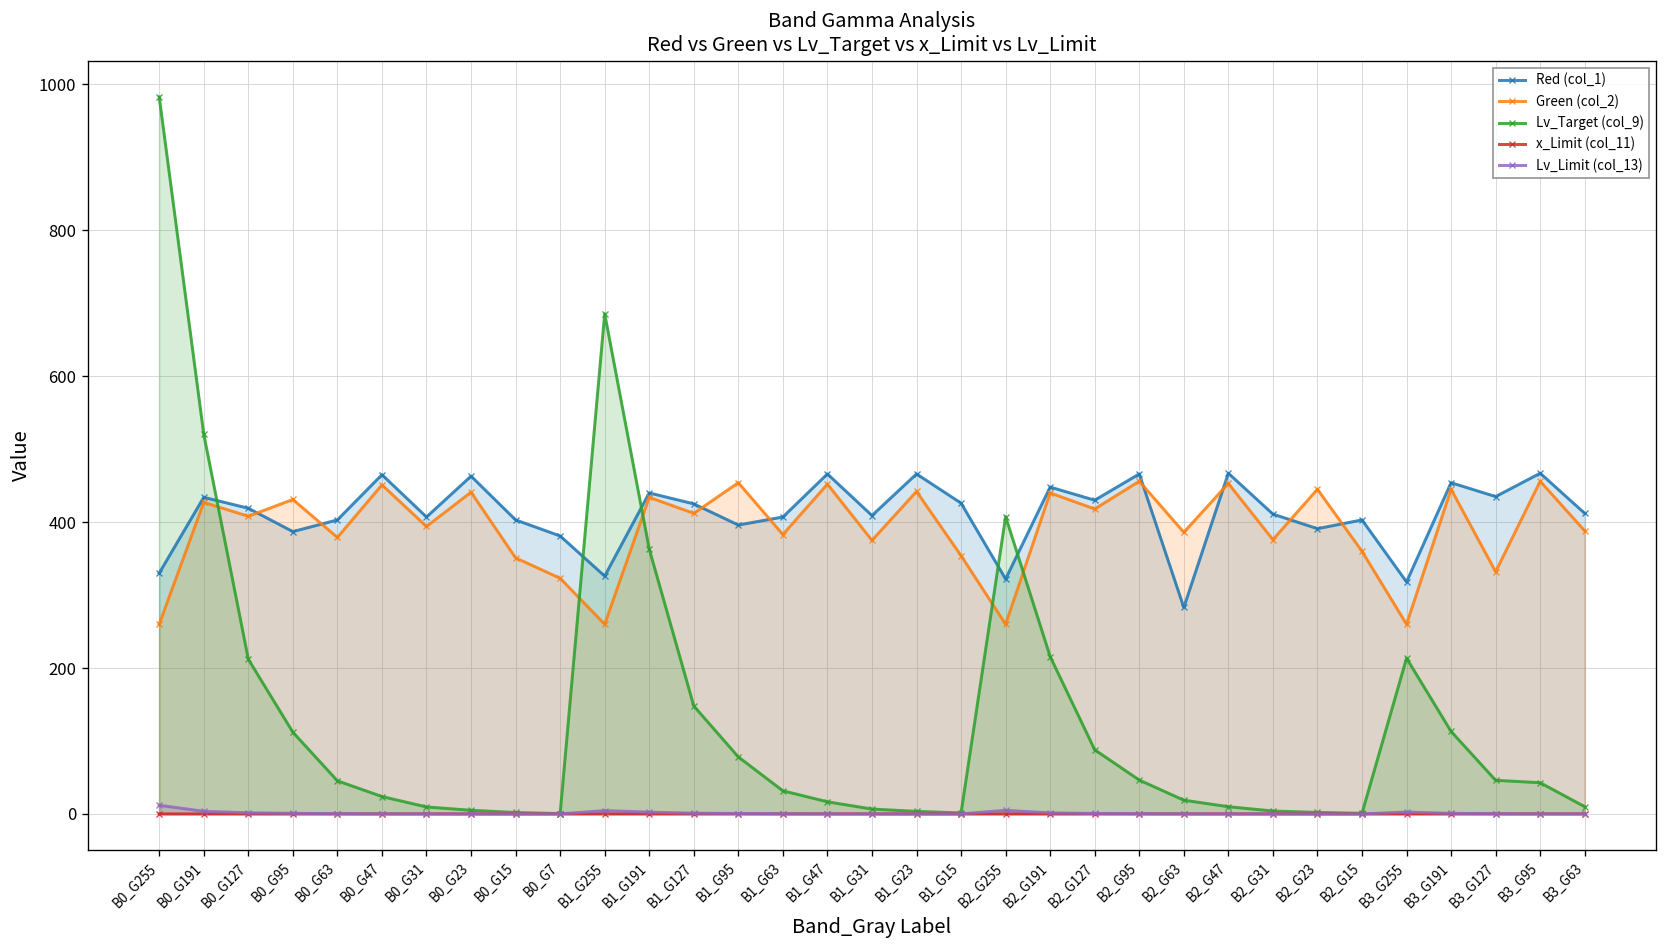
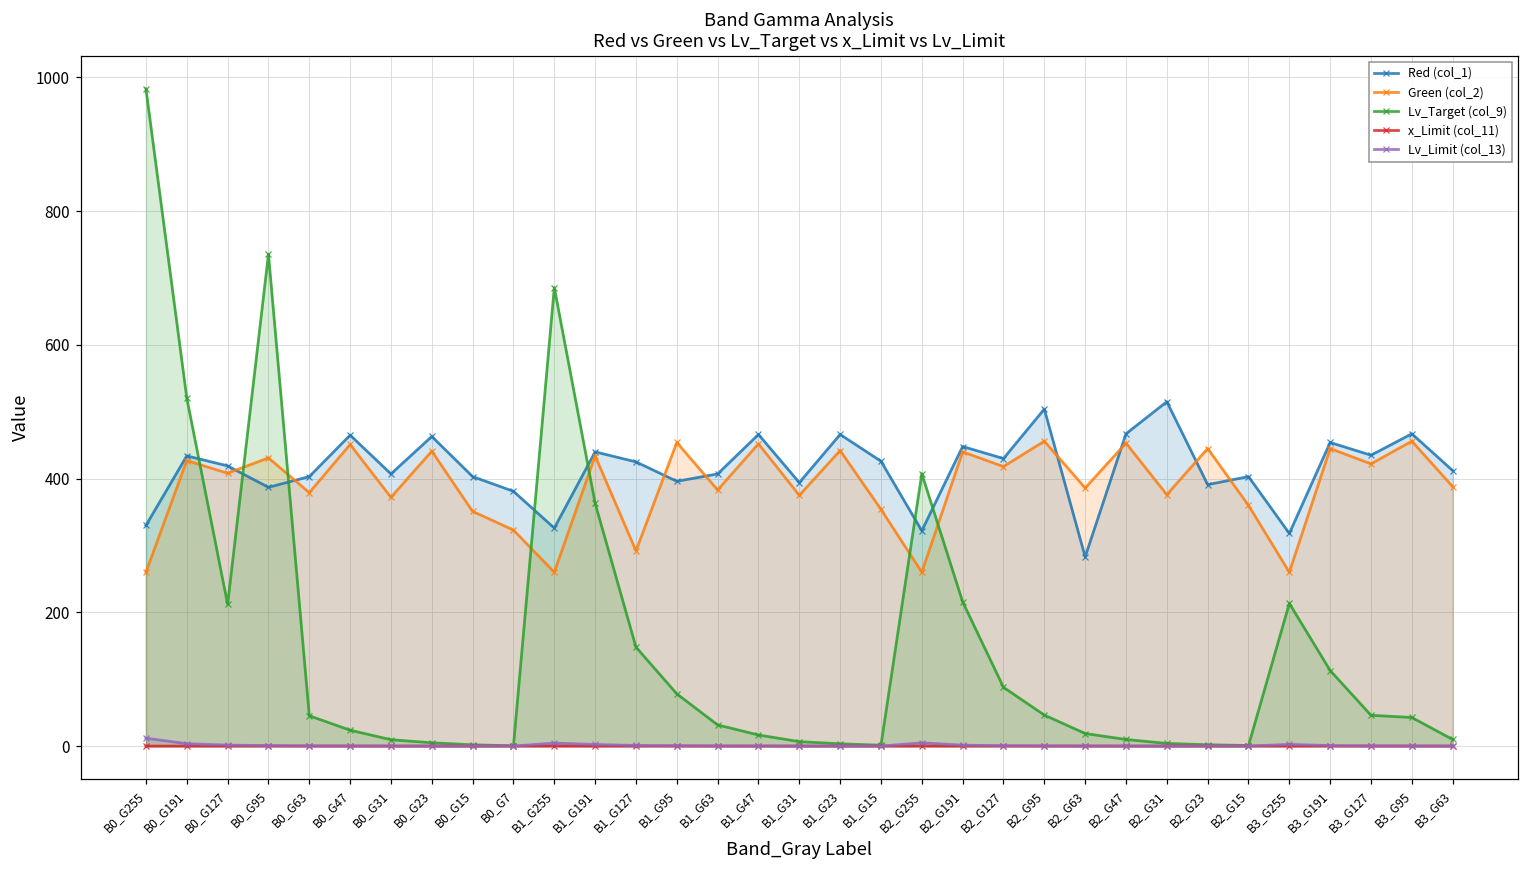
  {
    "Red (col_1)": {
      "B0_G255": 330,
      "B0_G191": 430,
      "B0_G127": 420,
      "B0_G95": 390,
      "B0_G63": 400,
      "B0_G47": 470,
      "B0_G31": 410,
      "B0_G23": 460,
      "B0_G15": 400,
      "B0_G7": 380,
      "B1_G255": 330,
      "B1_G191": 440,
      "B1_G127": 430,
      "B1_G95": 400,
      "B1_G63": 410,
      "B1_G47": 470,
-     "B1_G31": 410,
+     "B1_G31": 390,
      "B1_G23": 470,
      "B1_G15": 430,
      "B2_G255": 320,
      "B2_G191": 450,
      "B2_G127": 430,
-     "B2_G95": 470,
+     "B2_G95": 500,
      "B2_G63": 280,
      "B2_G47": 470,
-     "B2_G31": 410,
+     "B2_G31": 520,
      "B2_G23": 390,
      "B2_G15": 400,
      "B3_G255": 320,
      "B3_G191": 450,
      "B3_G127": 440,
      "B3_G95": 470,
      "B3_G63": 410
    },
    "Green (col_2)": {
      "B0_G255": 260,
      "B0_G191": 430,
      "B0_G127": 410,
      "B0_G95": 430,
      "B0_G63": 380,
      "B0_G47": 450,
-     "B0_G31": 390,
+     "B0_G31": 370,
      "B0_G23": 440,
      "B0_G15": 350,
      "B0_G7": 320,
      "B1_G255": 260,
      "B1_G191": 430,
-     "B1_G127": 410,
+     "B1_G127": 290,
      "B1_G95": 450,
      "B1_G63": 380,
      "B1_G47": 450,
      "B1_G31": 380,
      "B1_G23": 440,
      "B1_G15": 350,
      "B2_G255": 260,
      "B2_G191": 440,
      "B2_G127": 420,
      "B2_G95": 460,
      "B2_G63": 390,
      "B2_G47": 450,
      "B2_G31": 380,
      "B2_G23": 450,
      "B2_G15": 360,
      "B3_G255": 260,
      "B3_G191": 450,
-     "B3_G127": 330,
+     "B3_G127": 420,
      "B3_G95": 460,
      "B3_G63": 390
    },
    "Lv_Target (col_9)": {
      "B0_G255": 980,
      "B0_G191": 520,
      "B0_G127": 210,
-     "B0_G95": 110,
+     "B0_G95": 740,
      "B0_G63": 50,
      "B0_G47": 20,
      "B0_G31": 10,
      "B0_G23": 0,
      "B1_G255": 690,
      "B1_G191": 360,
      "B1_G127": 150,
      "B1_G95": 80,
      "B1_G63": 30,
      "B1_G47": 20,
      "B1_G31": 10,
      "B2_G255": 410,
      "B2_G191": 220,
      "B2_G127": 90,
      "B2_G95": 50,
      "B2_G63": 20,
      "B2_G47": 10,
      "B3_G255": 210,
      "B3_G191": 110,
      "B3_G127": 50,
      "B3_G95": 40,
      "B3_G63": 10
    },
    "x_Limit (col_11)": {
      "B0_G255": 0,
      "B1_G255": 0,
      "B2_G255": 0
    },
    "Lv_Limit (col_13)": {
      "B0_G255": 10,
      "B1_G255": 0,
      "B2_G255": 0
    }
  }
